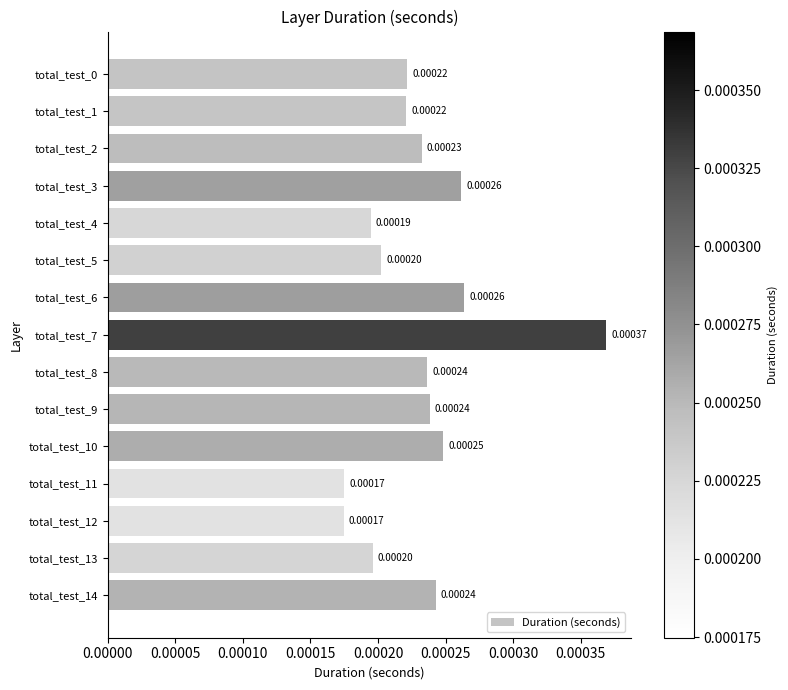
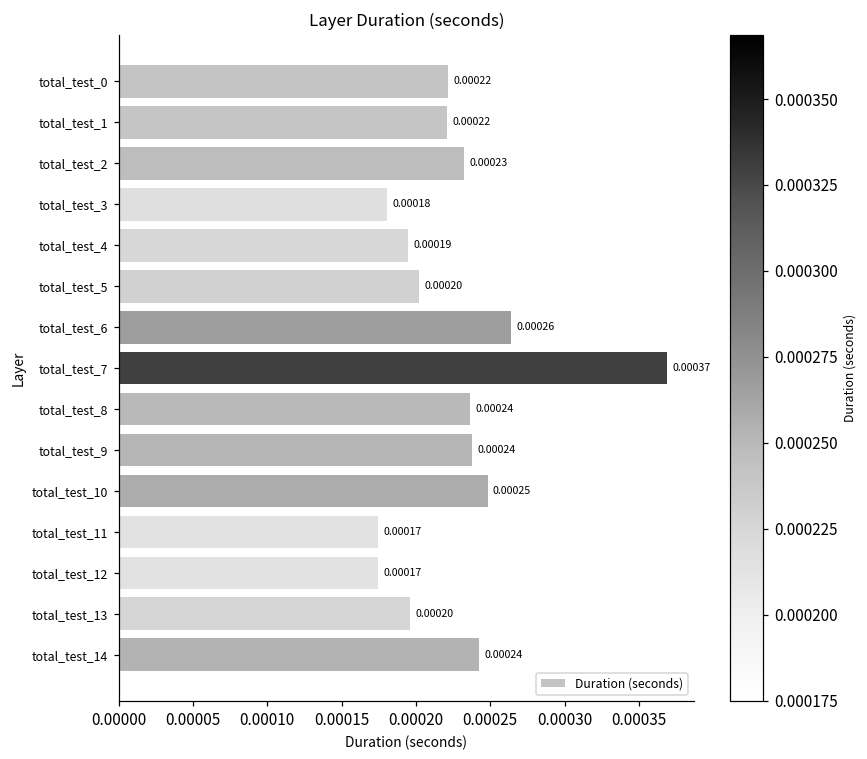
  {
    "total_test_0": 0.00022,
    "total_test_1": 0.00022,
    "total_test_2": 0.00023,
-   "total_test_3": 0.00026,
+   "total_test_3": 0.00018,
    "total_test_4": 0.00019,
    "total_test_5": 0.00020,
    "total_test_6": 0.00026,
    "total_test_7": 0.00037,
    "total_test_8": 0.00024,
    "total_test_9": 0.00024,
    "total_test_10": 0.00025,
    "total_test_11": 0.00017,
    "total_test_12": 0.00017,
    "total_test_13": 0.00020,
    "total_test_14": 0.00024
  }
